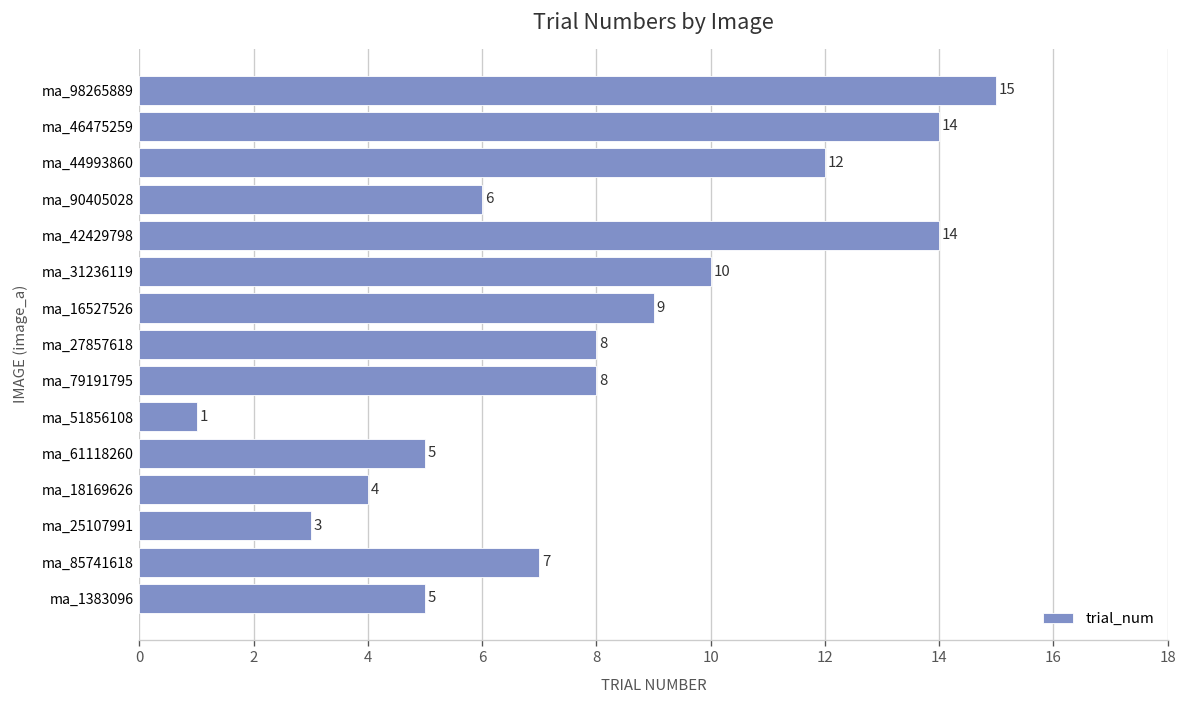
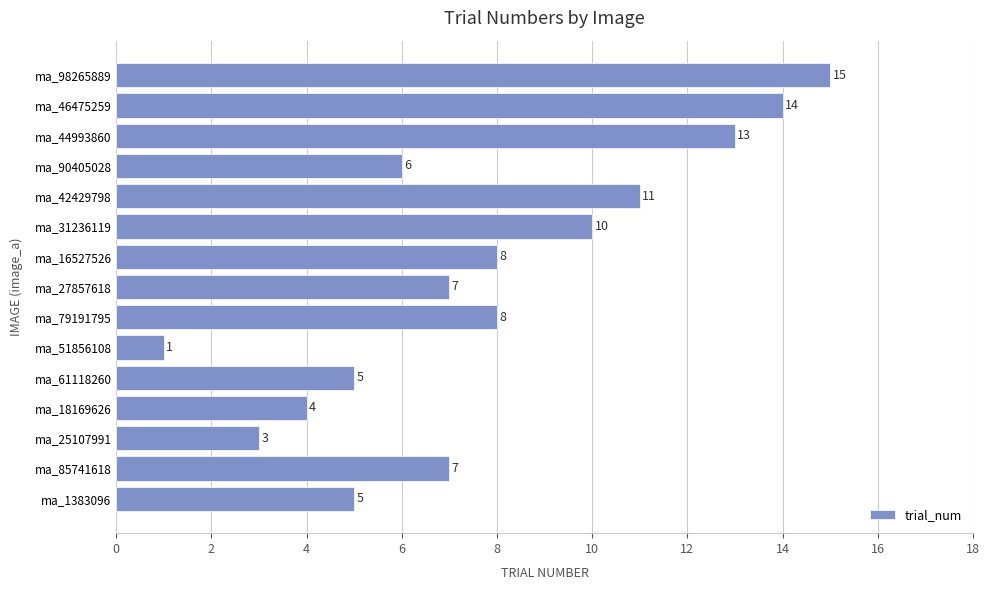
  {
    "ma_98265889": 15,
    "ma_46475259": 14,
-   "ma_44993860": 12,
+   "ma_44993860": 13,
    "ma_90405028": 6,
-   "ma_42429798": 14,
+   "ma_42429798": 11,
    "ma_31236119": 10,
-   "ma_16527526": 9,
-   "ma_27857618": 8,
+   "ma_16527526": 8,
+   "ma_27857618": 7,
    "ma_79191795": 8,
    "ma_51856108": 1,
    "ma_61118260": 5,
    "ma_18169626": 4,
    "ma_25107991": 3,
    "ma_85741618": 7,
    "ma_1383096": 5
  }
